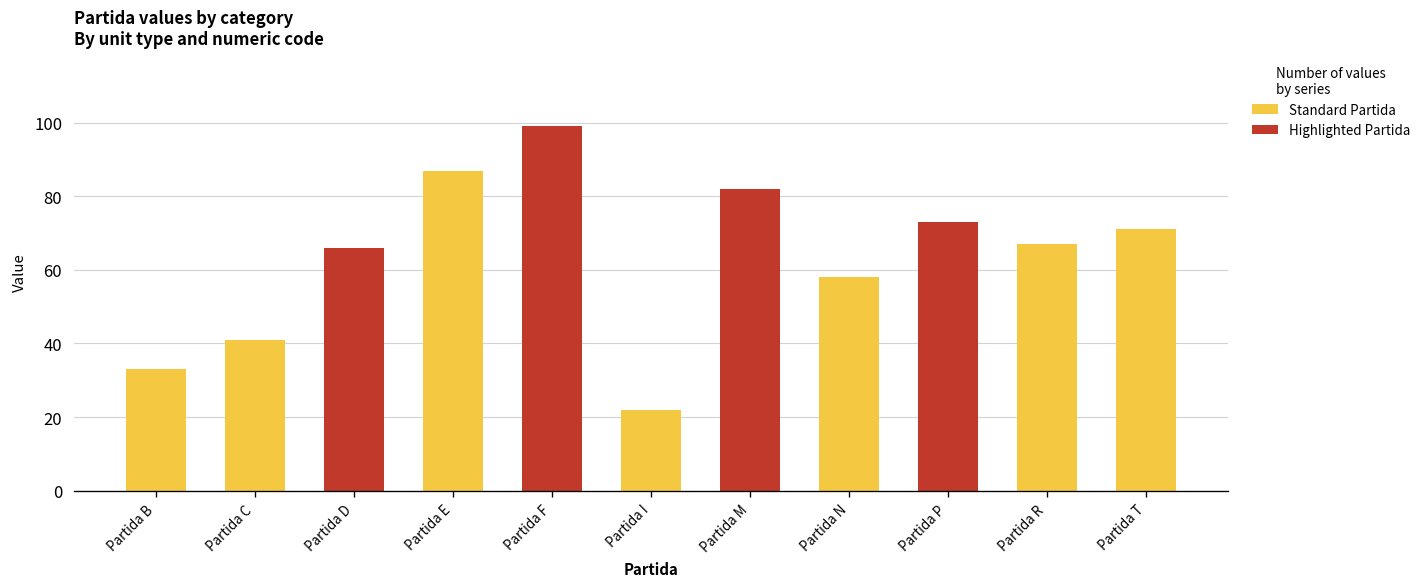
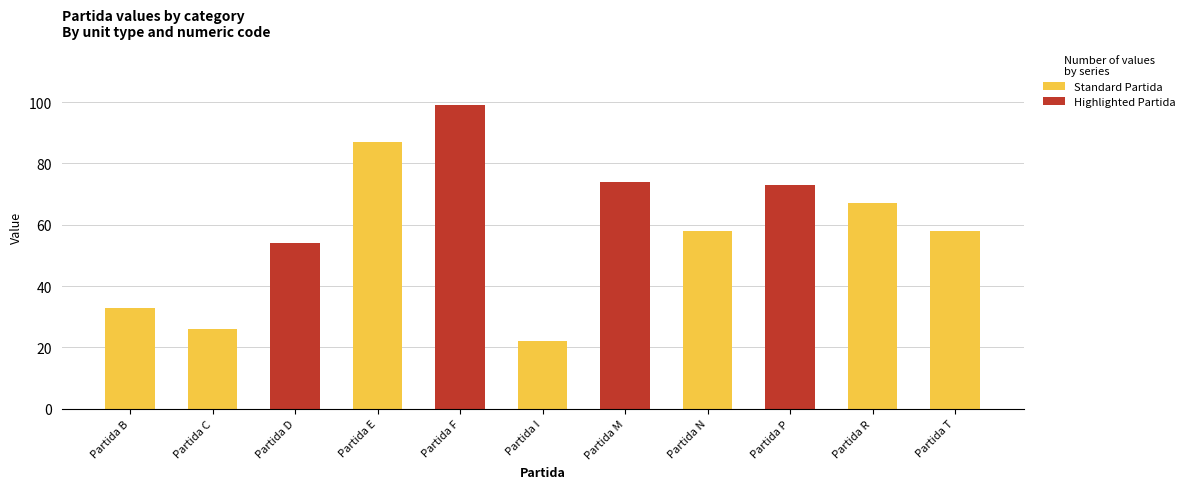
  {
    "Partida B": 33,
-   "Partida C": 41,
-   "Partida D": 66,
+   "Partida C": 26,
+   "Partida D": 54,
    "Partida E": 87,
    "Partida F": 99,
    "Partida I": 22,
-   "Partida M": 82,
+   "Partida M": 74,
    "Partida N": 58,
    "Partida P": 73,
    "Partida R": 67,
-   "Partida T": 71
+   "Partida T": 58
  }
